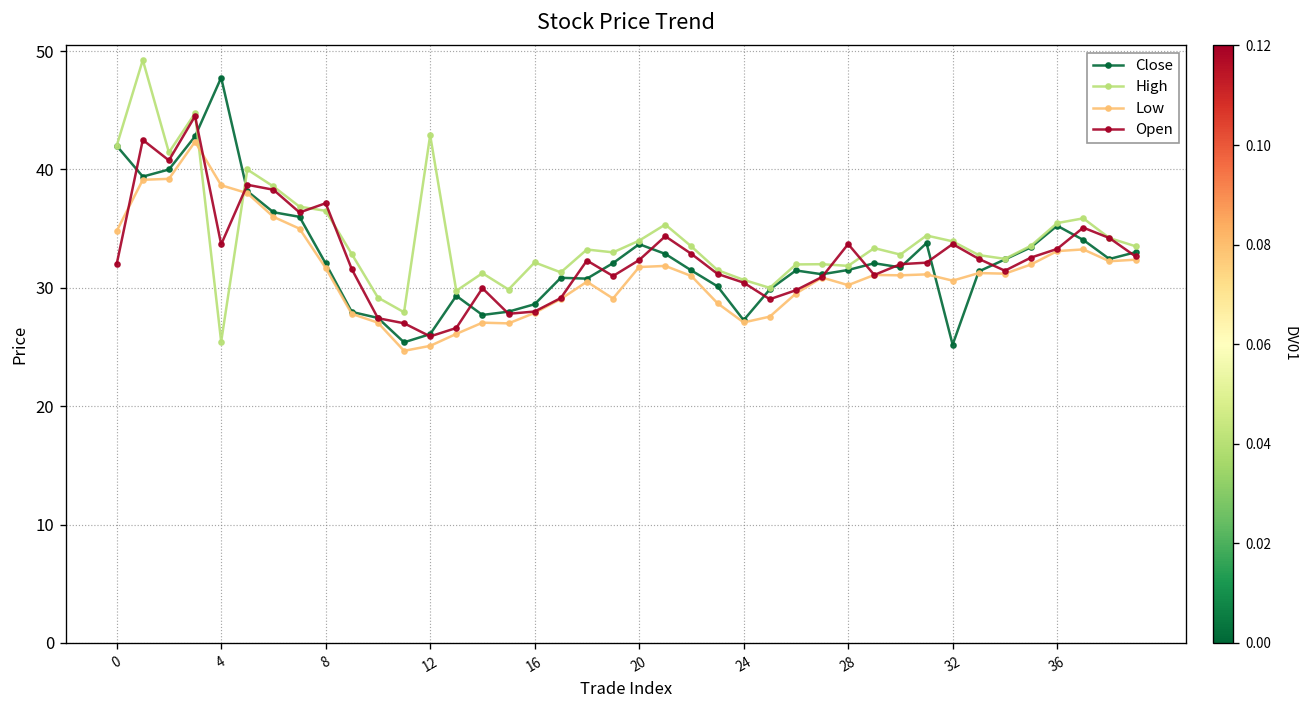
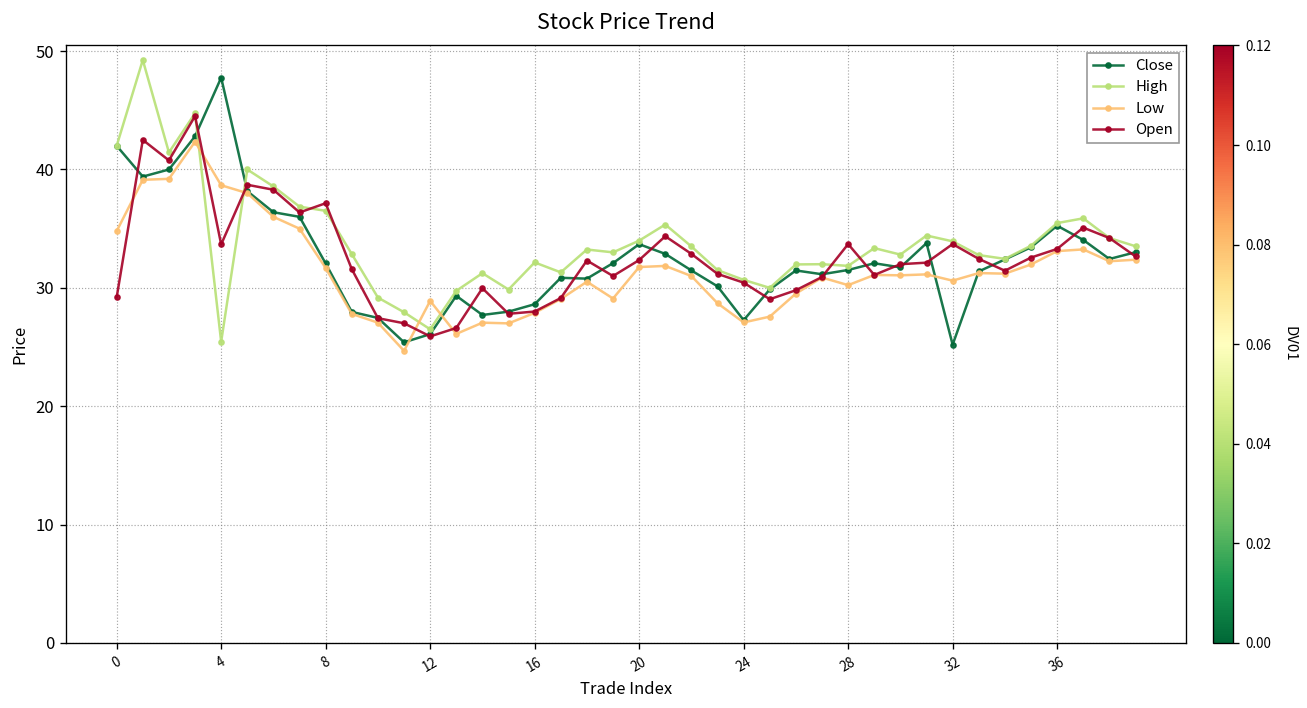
  {
    "Close": {
      "4": 48,
      "8": 32,
      "16": 29,
      "20": 34,
      "28": 32,
      "32": 25
    },
    "High": {
      "4": 25,
      "8": 37,
-     "12": 43,
+     "12": 27,
      "16": 32,
      "20": 34,
      "28": 32
    },
    "Low": {
      "0": 35,
      "4": 39,
      "8": 32,
-     "12": 25,
+     "12": 29,
      "20": 32,
      "28": 30,
      "32": 31
    },
    "Open": {
-     "0": 32,
+     "0": 29,
      "4": 34,
      "8": 37,
      "20": 32,
      "28": 34
    }
  }
